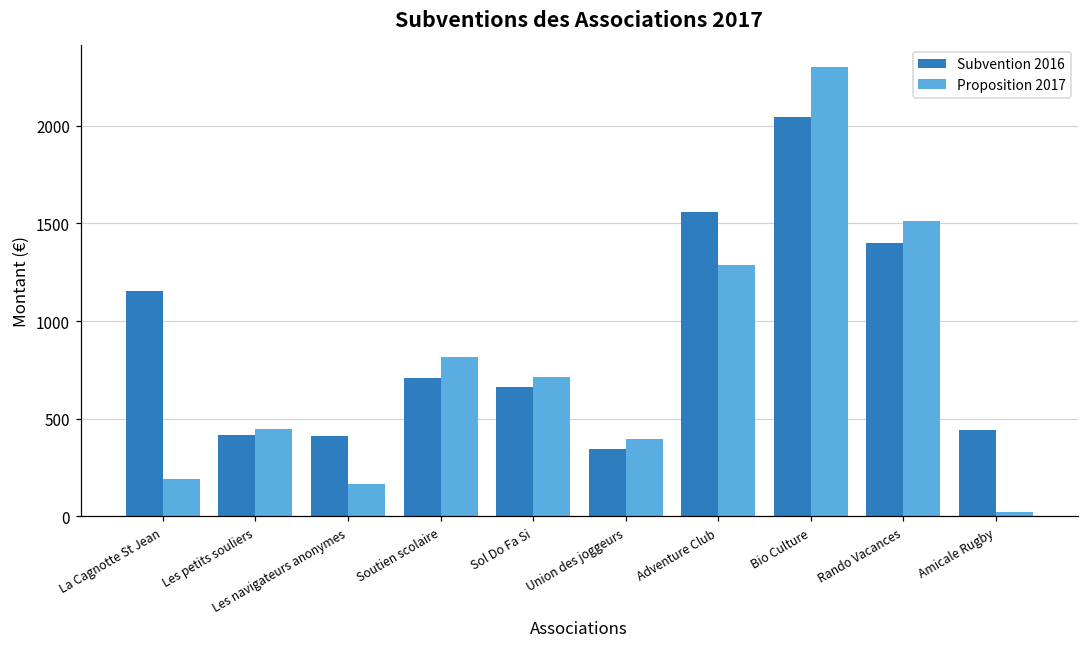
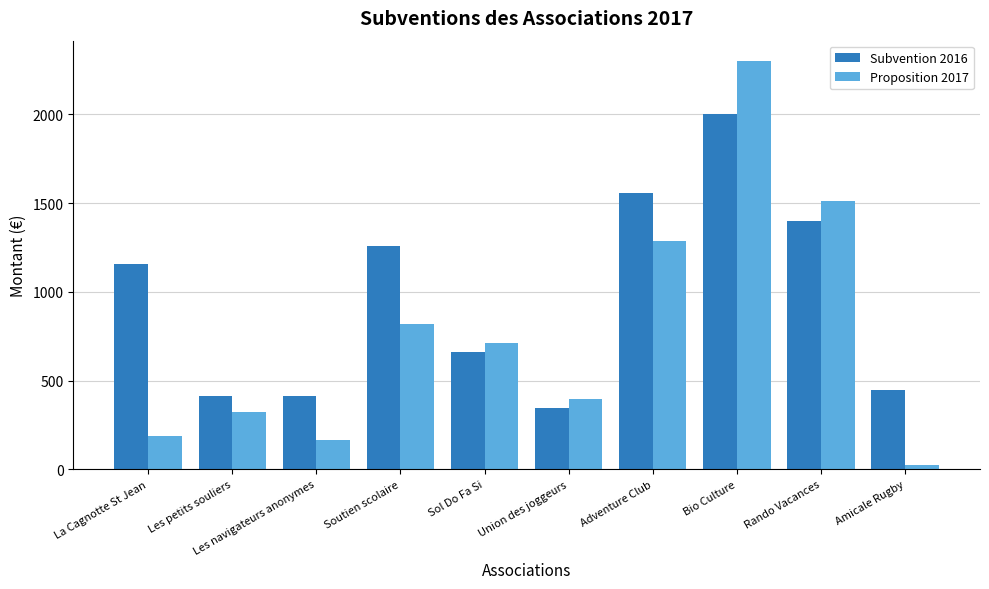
  {
    "Subvention 2016": {
      "La Cagnotte St Jean": 1150,
      "Les petits souliers": 420,
      "Les navigateurs anonymes": 410,
-     "Soutien scolaire": 710,
+     "Soutien scolaire": 1260,
      "Sol Do Fa Si": 660,
      "Union des joggeurs": 350,
      "Adventure Club": 1560,
-     "Bio Culture": 2050,
+     "Bio Culture": 2000,
      "Rando Vacances": 1400,
      "Amicale Rugby": 440
    },
    "Proposition 2017": {
      "La Cagnotte St Jean": 190,
-     "Les petits souliers": 450,
+     "Les petits souliers": 320,
      "Les navigateurs anonymes": 160,
      "Soutien scolaire": 820,
      "Sol Do Fa Si": 710,
      "Union des joggeurs": 400,
      "Adventure Club": 1290,
      "Bio Culture": 2300,
      "Rando Vacances": 1510,
      "Amicale Rugby": 20
    }
  }
